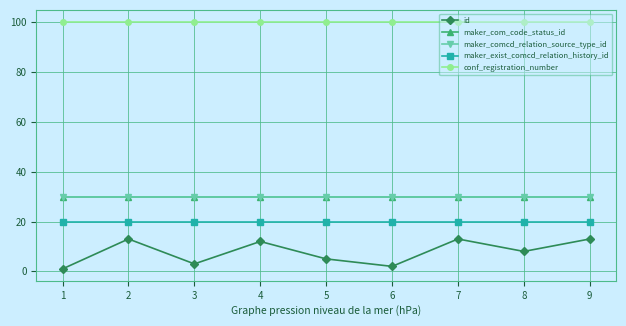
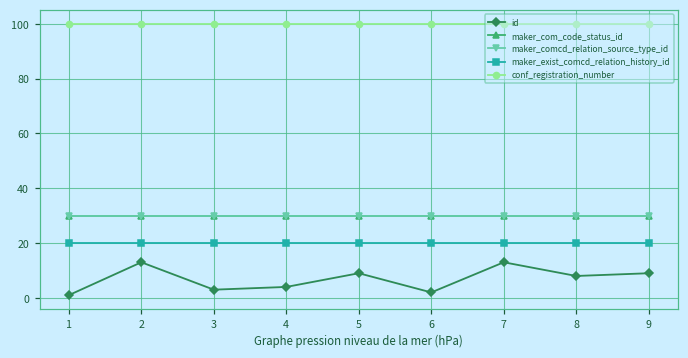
  {
    "id": {
      "1": 1,
      "2": 13,
      "3": 3,
-     "4": 12,
-     "5": 5,
+     "4": 4,
+     "5": 9,
      "6": 2,
      "7": 13,
      "8": 8,
-     "9": 13
+     "9": 9
    },
    "maker_exist_comcd_relation_history_id": {
      "1": 20,
      "2": 20,
      "3": 20,
      "4": 20,
      "5": 20,
      "6": 20,
      "7": 20,
      "8": 20,
      "9": 20
    }
  }
